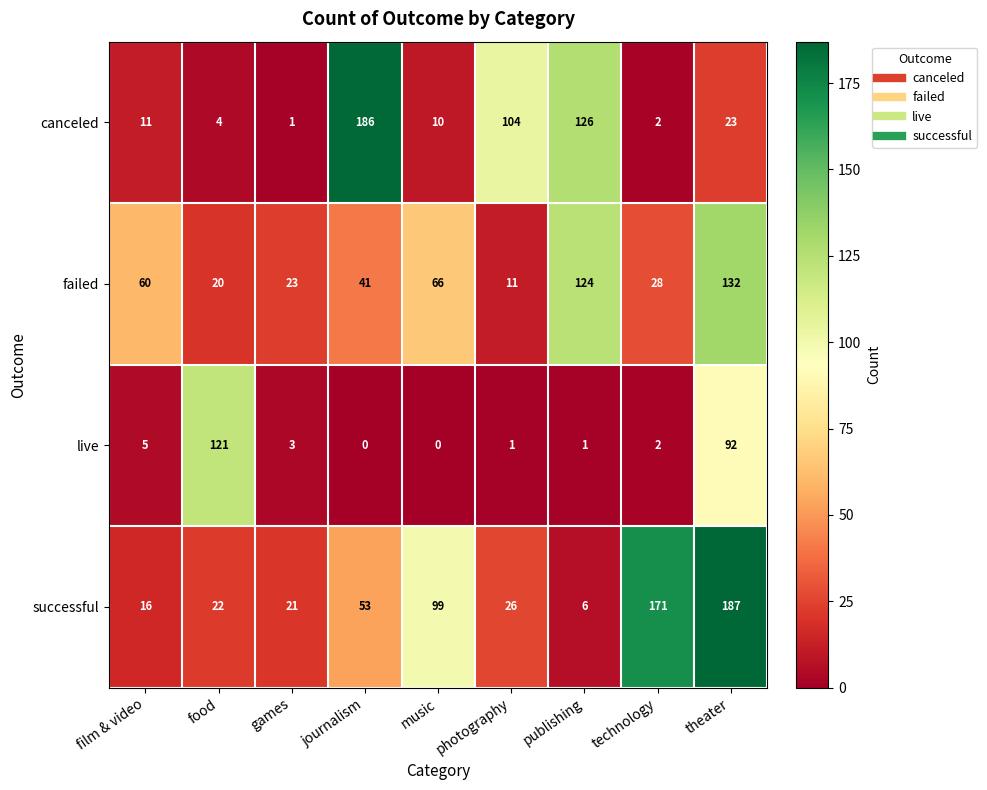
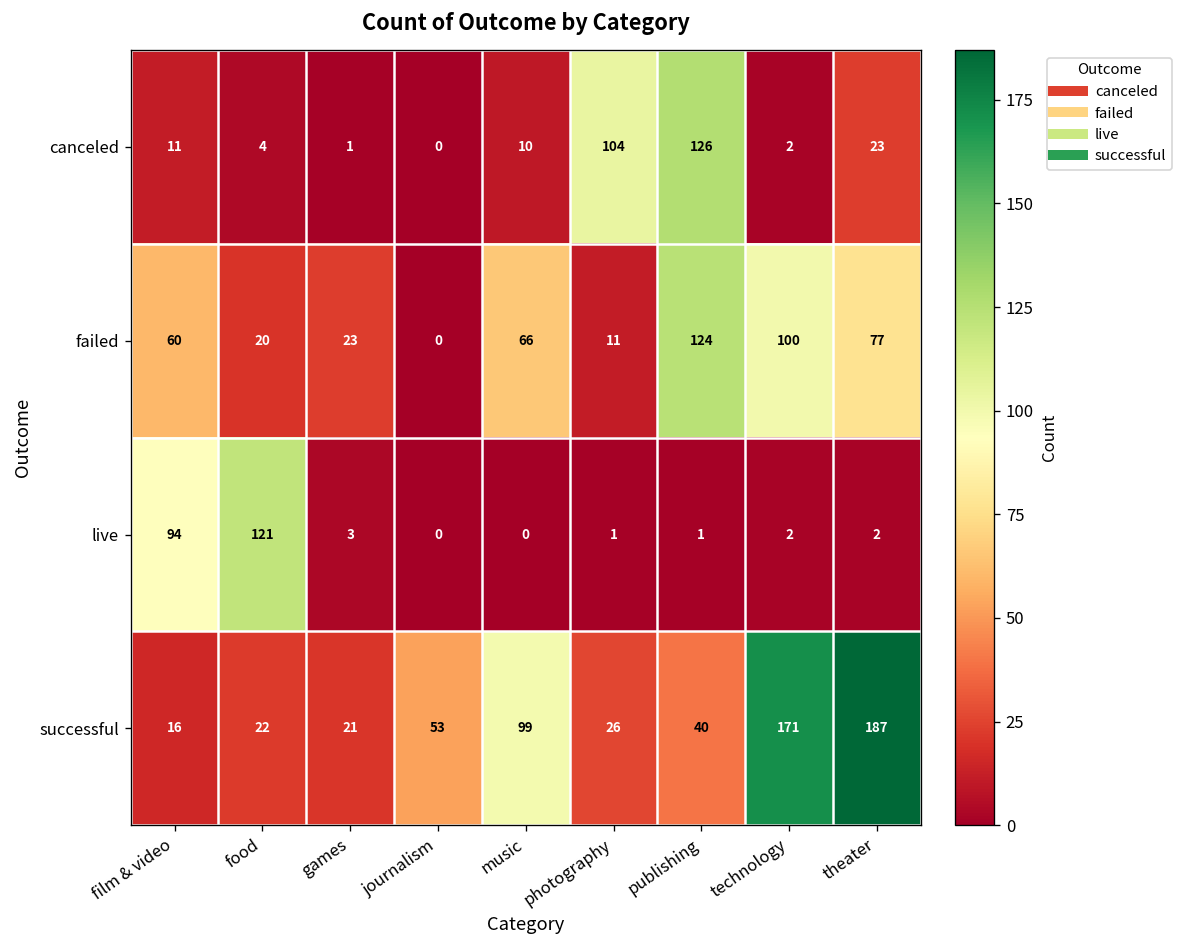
  {
    "canceled": {
      "film & video": 11,
      "food": 4,
      "games": 1,
-     "journalism": 186,
+     "journalism": 0,
      "music": 10,
      "photography": 104,
      "publishing": 126,
      "technology": 2,
      "theater": 23
    },
    "failed": {
      "film & video": 60,
      "food": 20,
      "games": 23,
-     "journalism": 41,
+     "journalism": 0,
      "music": 66,
      "photography": 11,
      "publishing": 124,
-     "technology": 28,
-     "theater": 132
+     "technology": 100,
+     "theater": 77
    },
    "live": {
-     "film & video": 5,
+     "film & video": 94,
      "food": 121,
      "games": 3,
      "journalism": 0,
      "music": 0,
      "photography": 1,
      "publishing": 1,
      "technology": 2,
-     "theater": 92
+     "theater": 2
    },
    "successful": {
      "film & video": 16,
      "food": 22,
      "games": 21,
      "journalism": 53,
      "music": 99,
      "photography": 26,
-     "publishing": 6,
+     "publishing": 40,
      "technology": 171,
      "theater": 187
    }
  }
